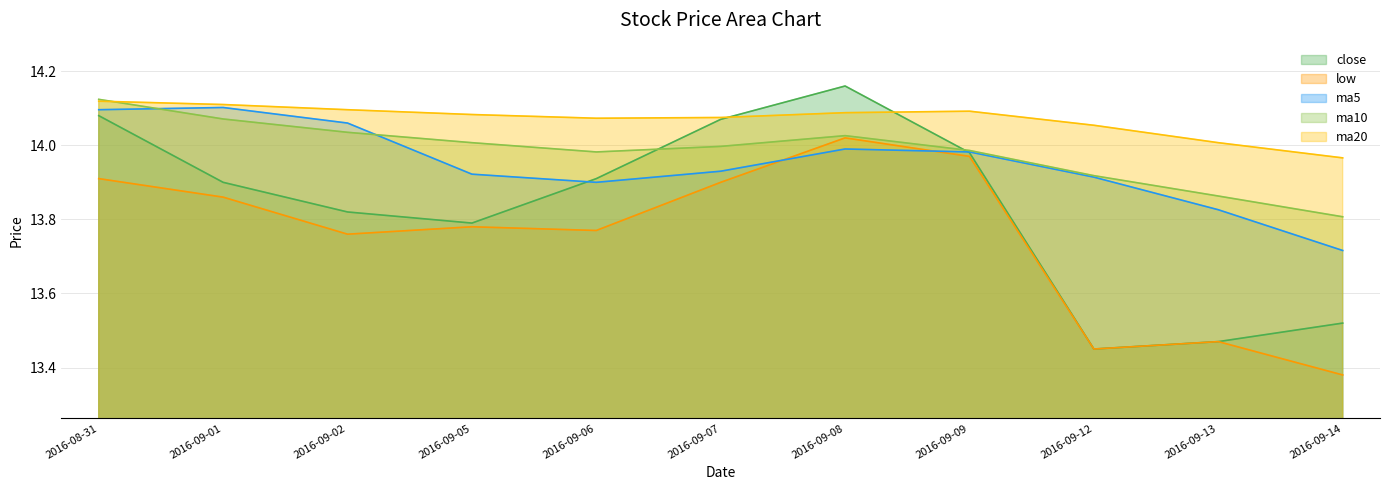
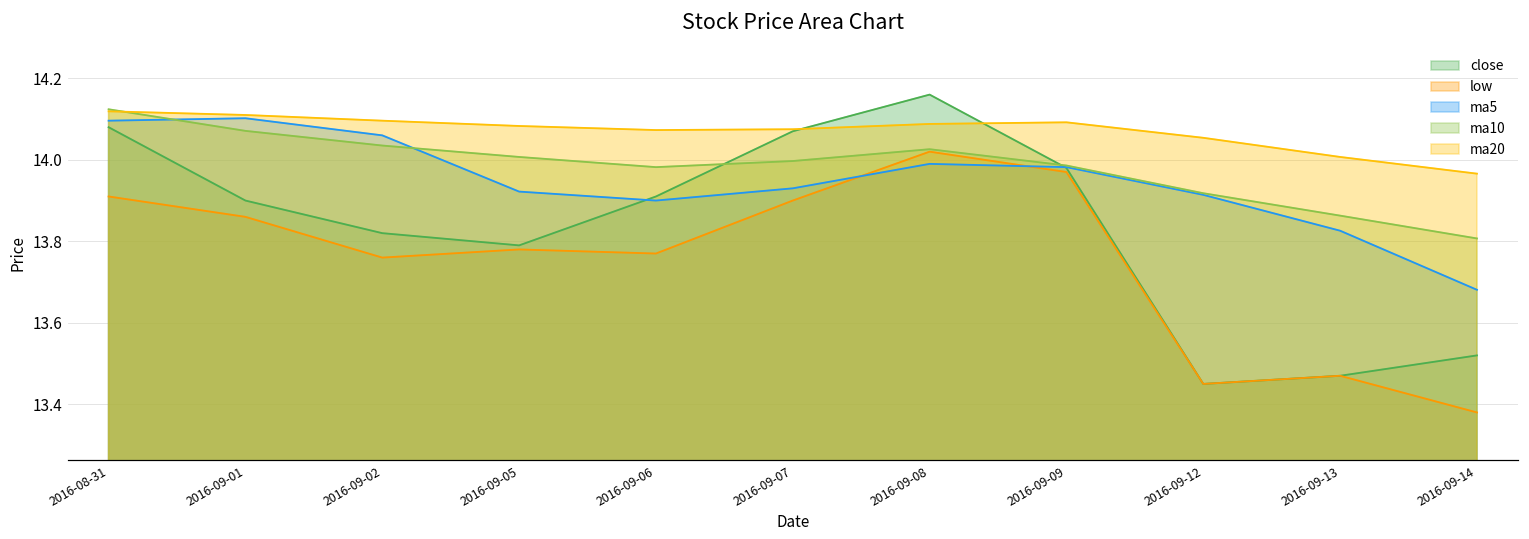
  {
    "ma5": {
      "2016-08-31": 14.10,
      "2016-09-01": 14.10,
      "2016-09-02": 14.06,
      "2016-09-05": 13.92,
      "2016-09-06": 13.90,
      "2016-09-07": 13.93,
      "2016-09-08": 13.99,
      "2016-09-13": 13.83,
-     "2016-09-14": 13.72
+     "2016-09-14": 13.68
    }
  }
